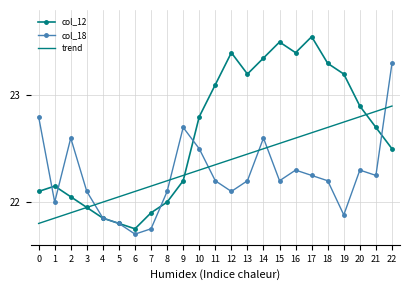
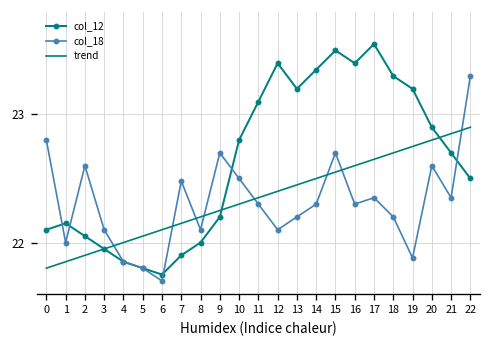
  {
    "col_18": {
      "0": 22.80,
      "1": 22.00,
      "2": 22.60,
      "3": 22.10,
      "6": 21.70,
-     "7": 21.75,
+     "7": 22.48,
      "8": 22.10,
      "9": 22.70,
      "10": 22.50,
-     "11": 22.2,
+     "11": 22.3,
      "12": 22.10,
      "13": 22.20,
-     "14": 22.6,
-     "15": 22.2,
+     "14": 22.3,
+     "15": 22.7,
      "16": 22.30,
-     "17": 22.25,
+     "17": 22.35,
      "18": 22.20,
      "19": 21.88,
-     "20": 22.3,
-     "21": 22.25,
+     "20": 22.6,
+     "21": 22.35,
      "22": 23.30
    }
  }
